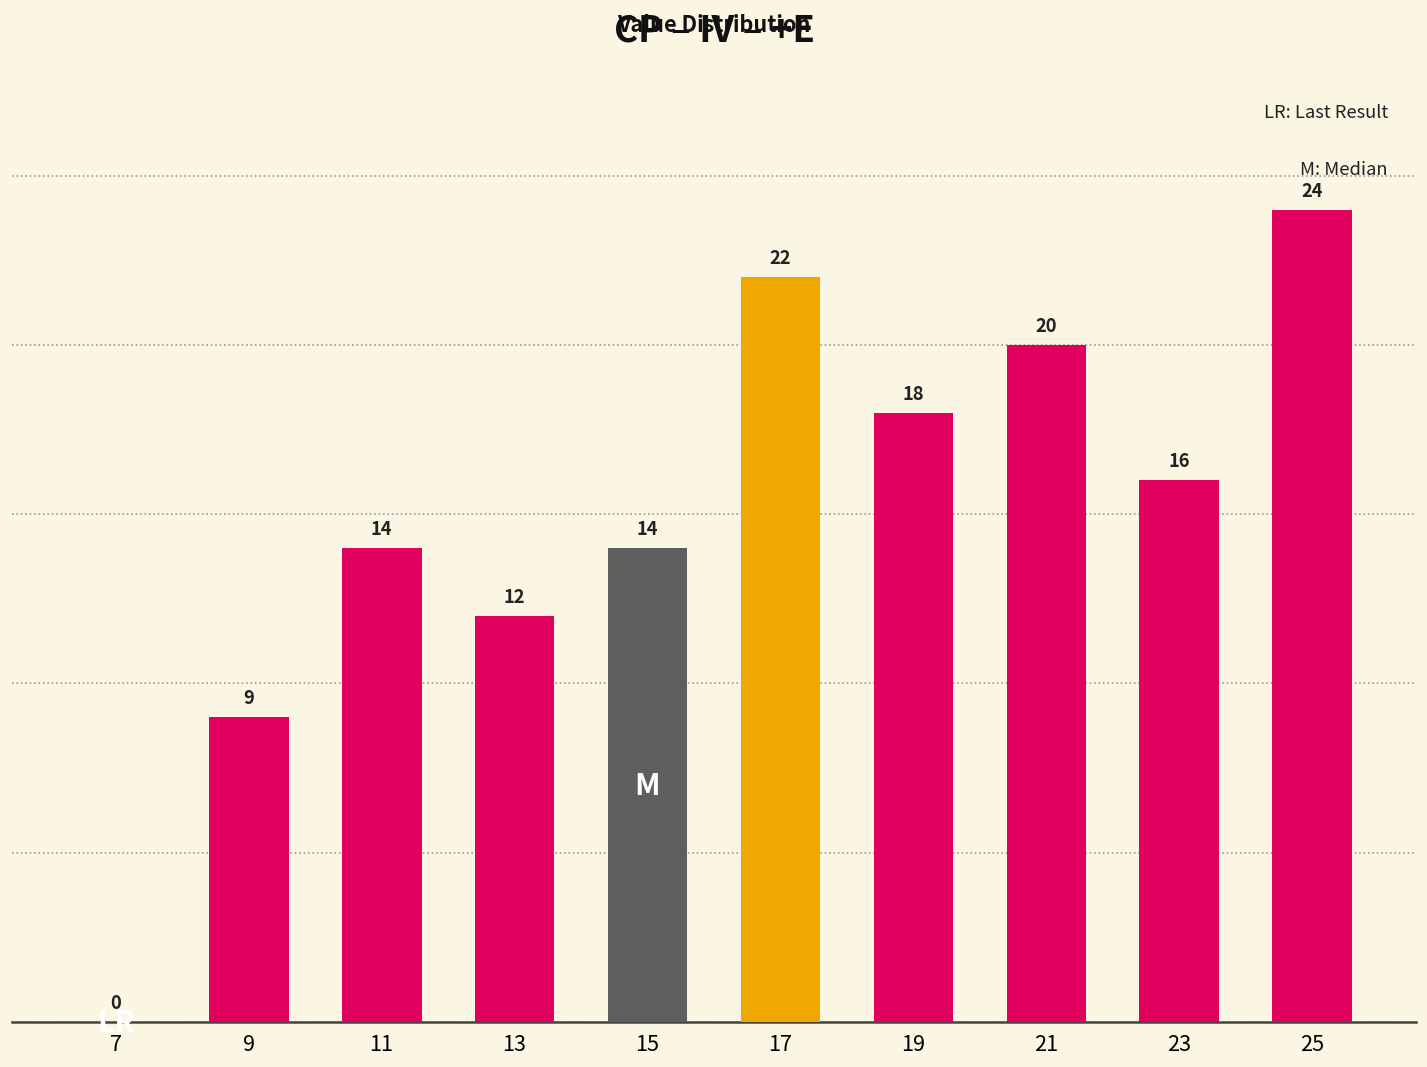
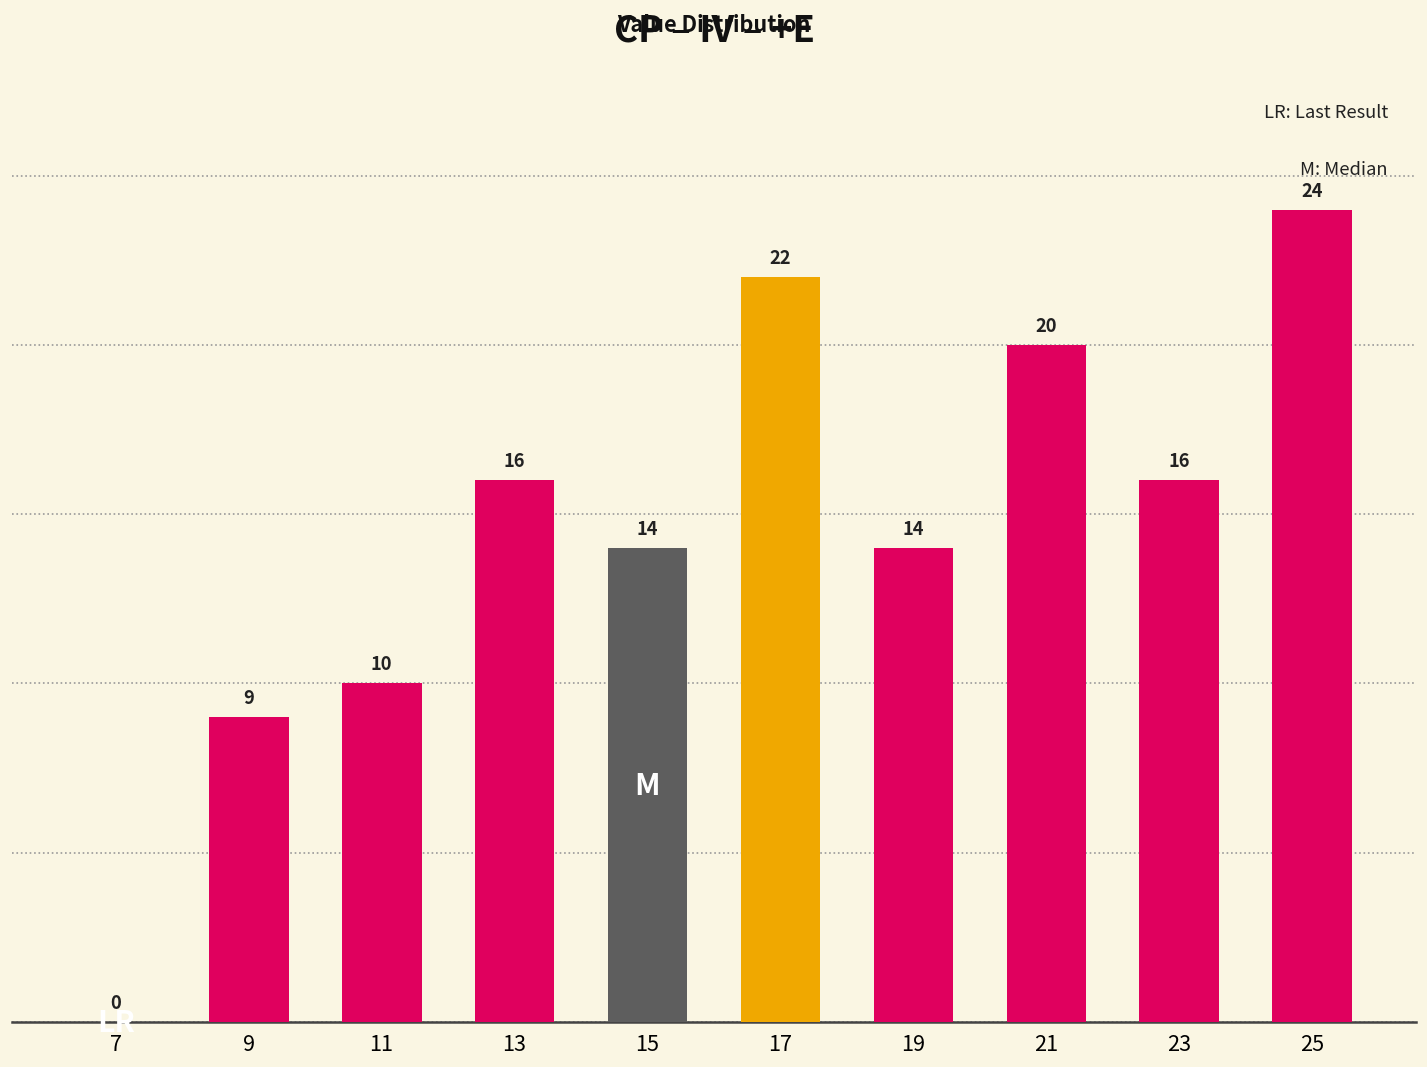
  {
    "7": 0,
    "9": 9,
-   "11": 14,
-   "13": 12,
+   "11": 10,
+   "13": 16,
    "15": 14,
    "17": 22,
-   "19": 18,
+   "19": 14,
    "21": 20,
    "23": 16,
    "25": 24
  }
